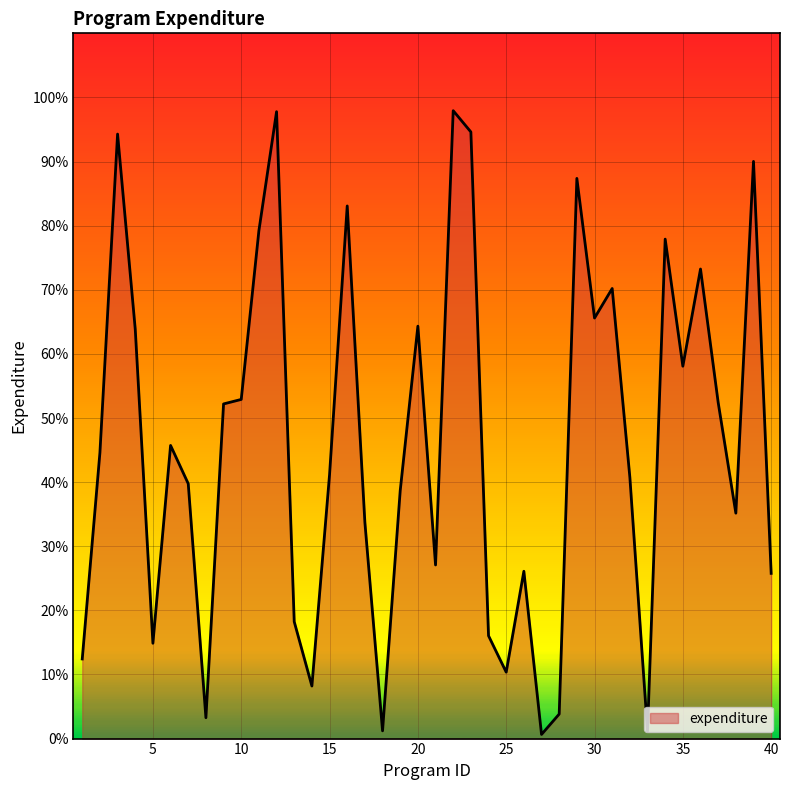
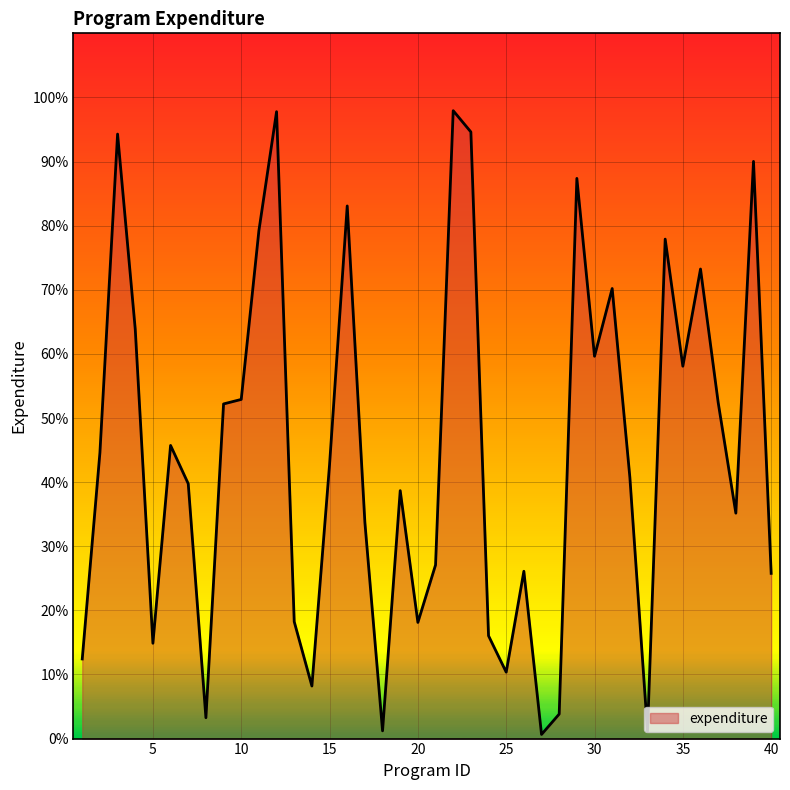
  {
    "5": "15%",
    "10": "53%",
-   "15": "41%",
-   "20": "64%",
+   "15": "43%",
+   "20": "18%",
    "25": "10%",
-   "30": "66%",
+   "30": "60%",
    "35": "58%",
    "40": "26%"
  }
